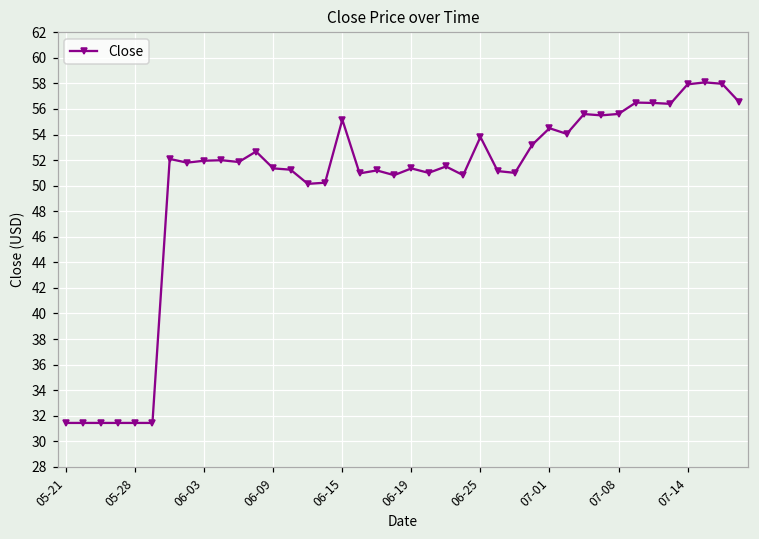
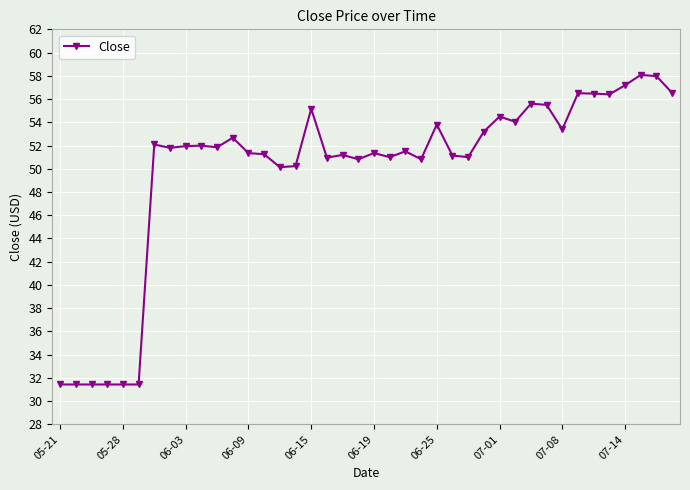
  {
    "05-21": 31.4,
    "05-28": 31.4,
    "06-03": 52.0,
    "06-09": 51.3,
    "06-15": 55.2,
    "06-19": 51.3,
    "06-25": 53.8,
    "07-01": 54.5,
-   "07-08": 55.6,
-   "07-14": 57.9
+   "07-08": 53.4,
+   "07-14": 57.2
  }
